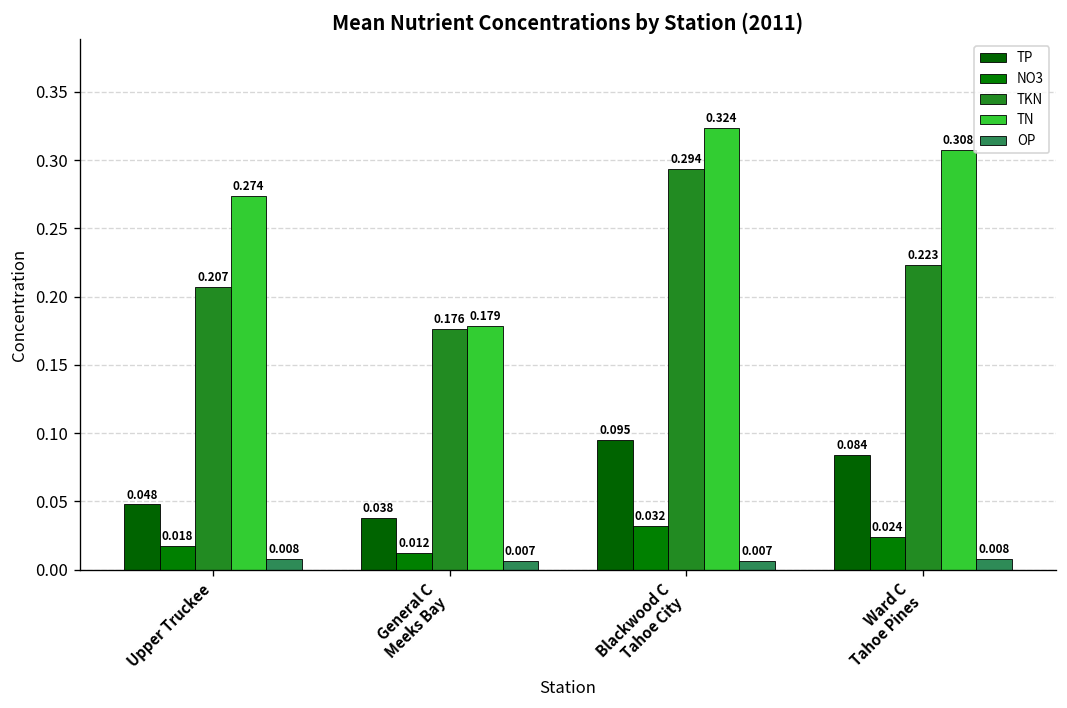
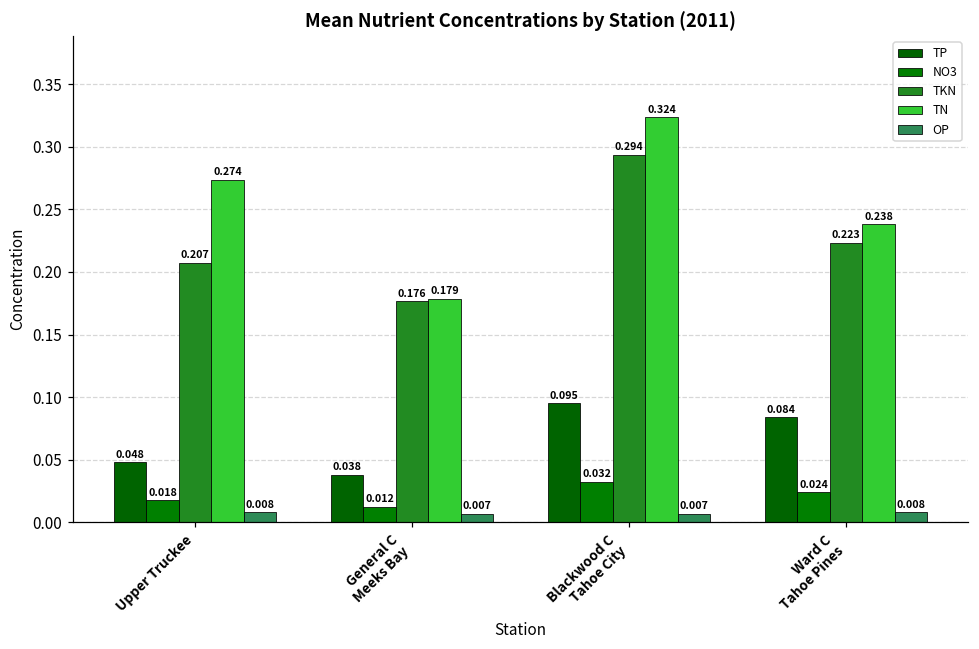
  {
    "TN": {
      "Upper Truckee": 0.274,
      "General C Meeks Bay": 0.179,
      "Blackwood C Tahoe City": 0.324,
-     "Ward C Tahoe Pines": 0.308
+     "Ward C Tahoe Pines": 0.238
    }
  }
